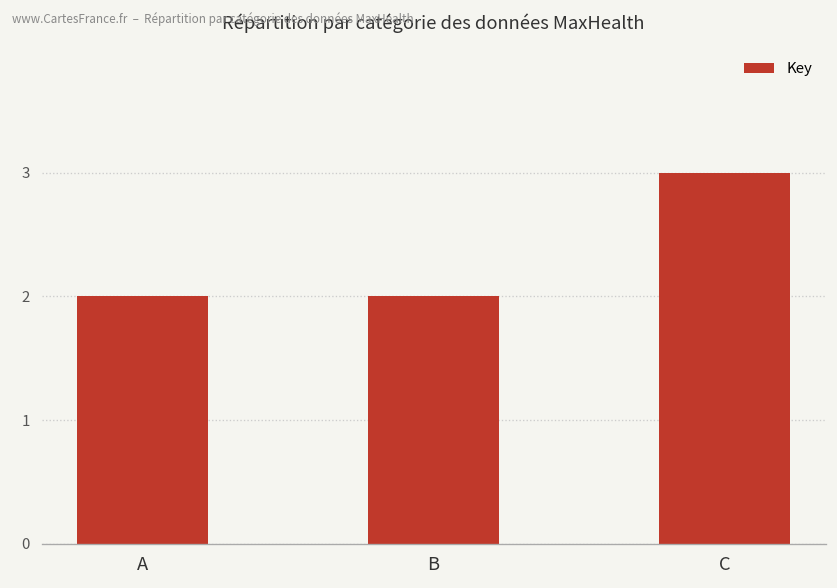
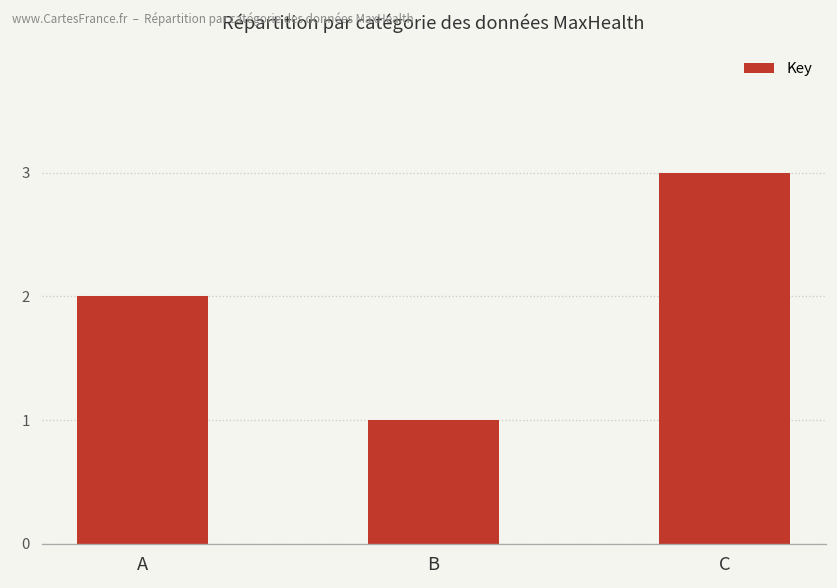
  {
    "A": 2,
-   "B": 2,
+   "B": 1,
    "C": 3
  }
